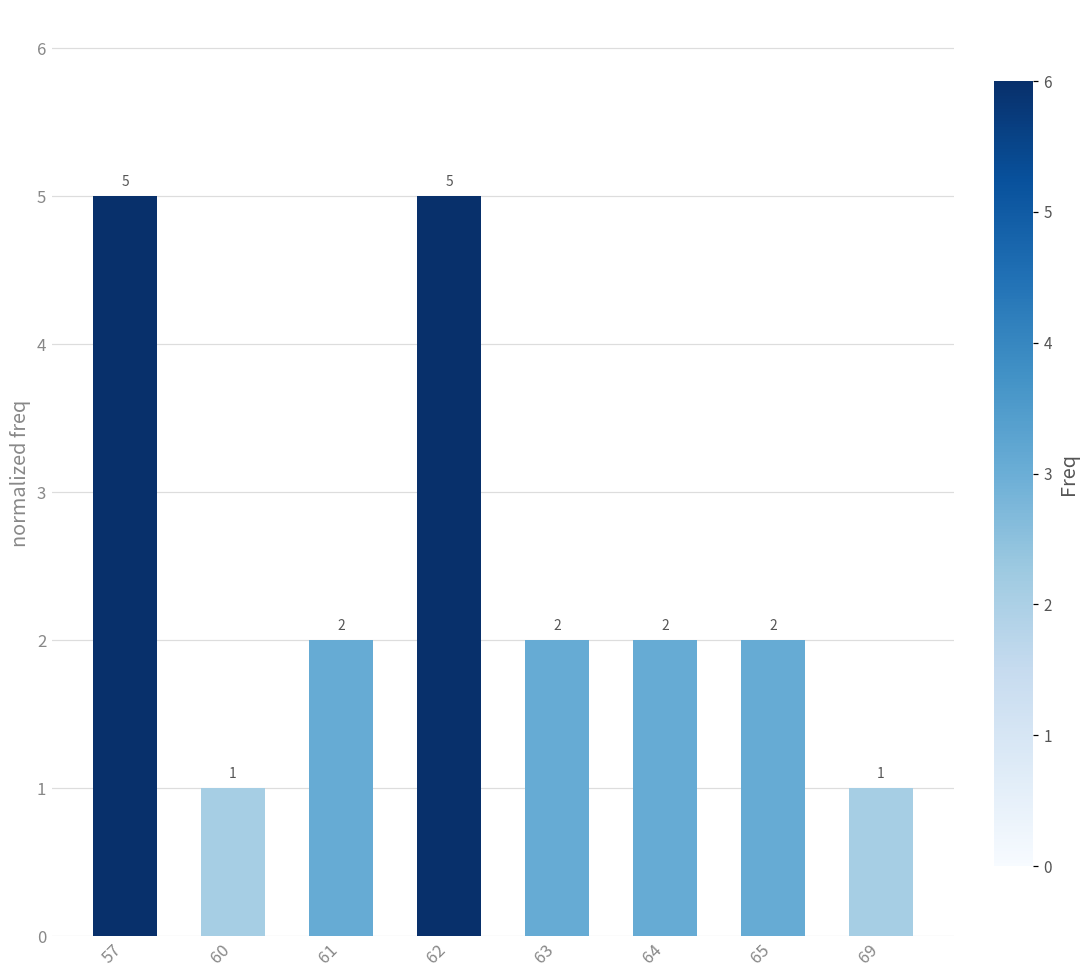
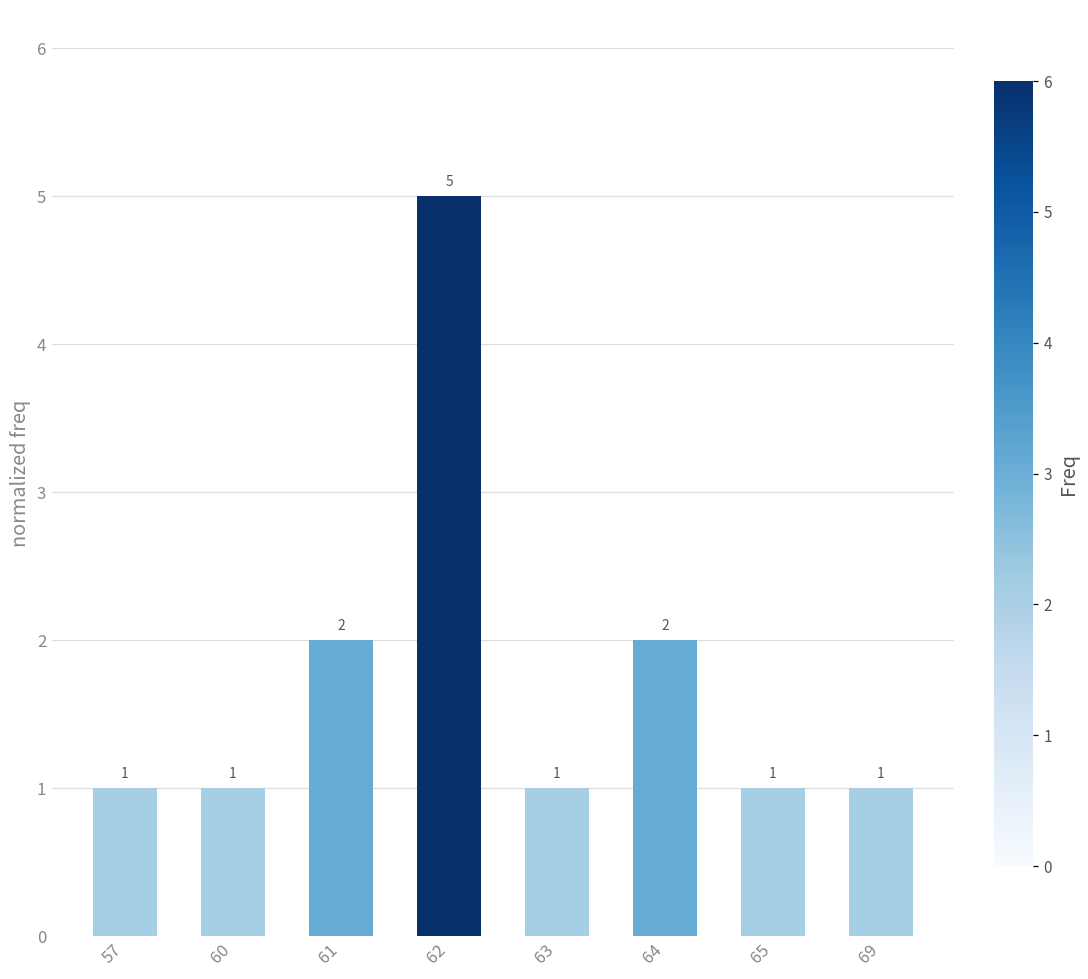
  {
-   "57": 5,
+   "57": 1,
    "60": 1,
    "61": 2,
    "62": 5,
-   "63": 2,
+   "63": 1,
    "64": 2,
-   "65": 2,
+   "65": 1,
    "69": 1
  }
